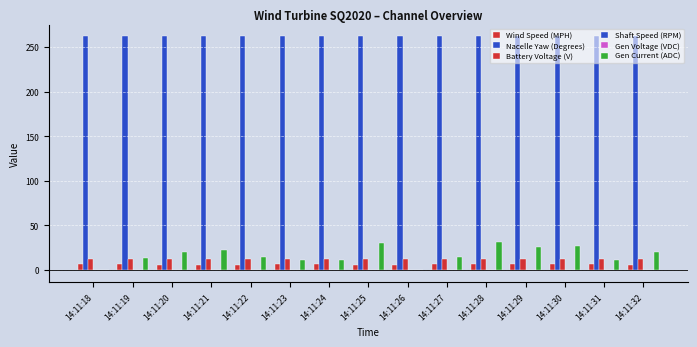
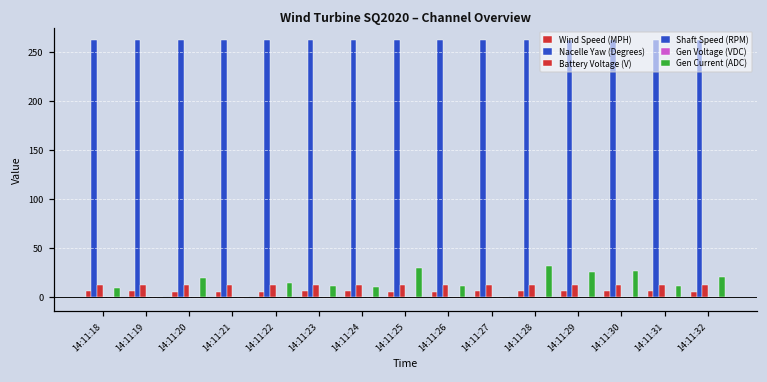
  {
    "Gen Current (ADC)": {
-     "14:11:18": 0,
-     "14:11:19": 10,
+     "14:11:18": 10,
+     "14:11:19": 0,
      "14:11:20": 20,
-     "14:11:21": 20,
+     "14:11:21": 0,
      "14:11:22": 10,
      "14:11:23": 10,
      "14:11:24": 10,
      "14:11:25": 30,
-     "14:11:26": 0,
-     "14:11:27": 10,
+     "14:11:26": 10,
+     "14:11:27": 0,
      "14:11:28": 30,
      "14:11:29": 30,
      "14:11:30": 30,
      "14:11:31": 10,
      "14:11:32": 20
    }
  }
